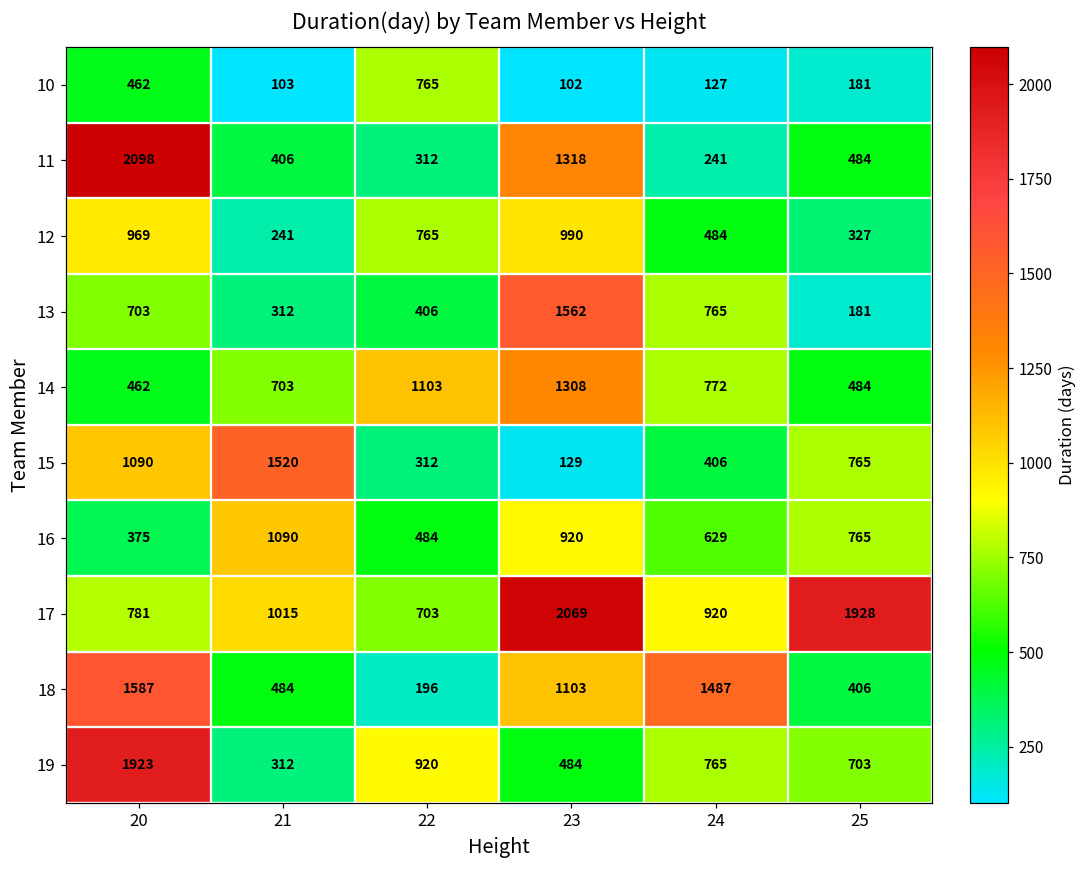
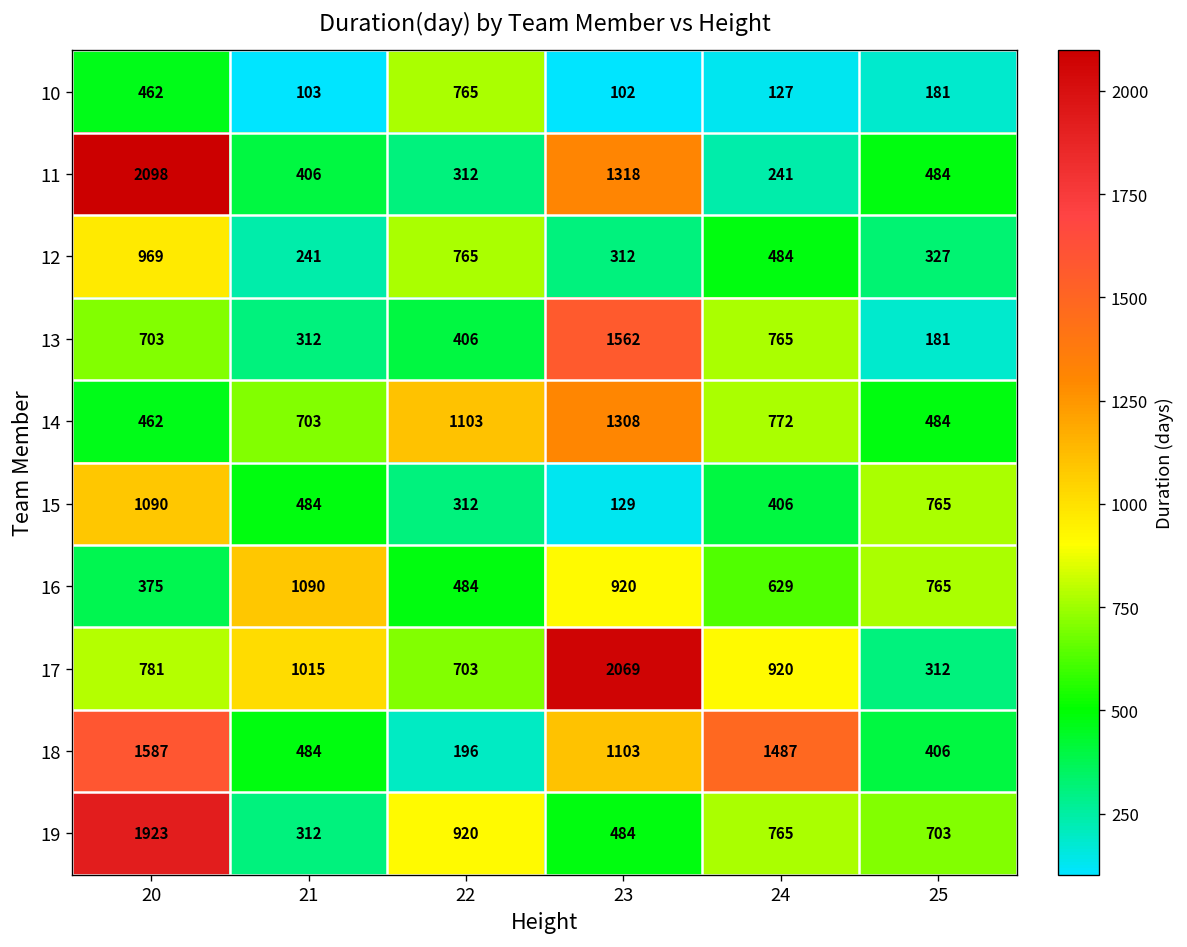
  {
    "10": {
      "20": 462,
      "21": 103,
      "22": 765,
      "23": 102,
      "24": 127,
      "25": 181
    },
    "11": {
      "20": 2098,
      "21": 406,
      "22": 312,
      "23": 1318,
      "24": 241,
      "25": 484
    },
    "12": {
      "20": 969,
      "21": 241,
      "22": 765,
-     "23": 990,
+     "23": 312,
      "24": 484,
      "25": 327
    },
    "13": {
      "20": 703,
      "21": 312,
      "22": 406,
      "23": 1562,
      "24": 765,
      "25": 181
    },
    "14": {
      "20": 462,
      "21": 703,
      "22": 1103,
      "23": 1308,
      "24": 772,
      "25": 484
    },
    "15": {
      "20": 1090,
-     "21": 1520,
+     "21": 484,
      "22": 312,
      "23": 129,
      "24": 406,
      "25": 765
    },
    "16": {
      "20": 375,
      "21": 1090,
      "22": 484,
      "23": 920,
      "24": 629,
      "25": 765
    },
    "17": {
      "20": 781,
      "21": 1015,
      "22": 703,
      "23": 2069,
      "24": 920,
-     "25": 1928
+     "25": 312
    },
    "18": {
      "20": 1587,
      "21": 484,
      "22": 196,
      "23": 1103,
      "24": 1487,
      "25": 406
    },
    "19": {
      "20": 1923,
      "21": 312,
      "22": 920,
      "23": 484,
      "24": 765,
      "25": 703
    }
  }
